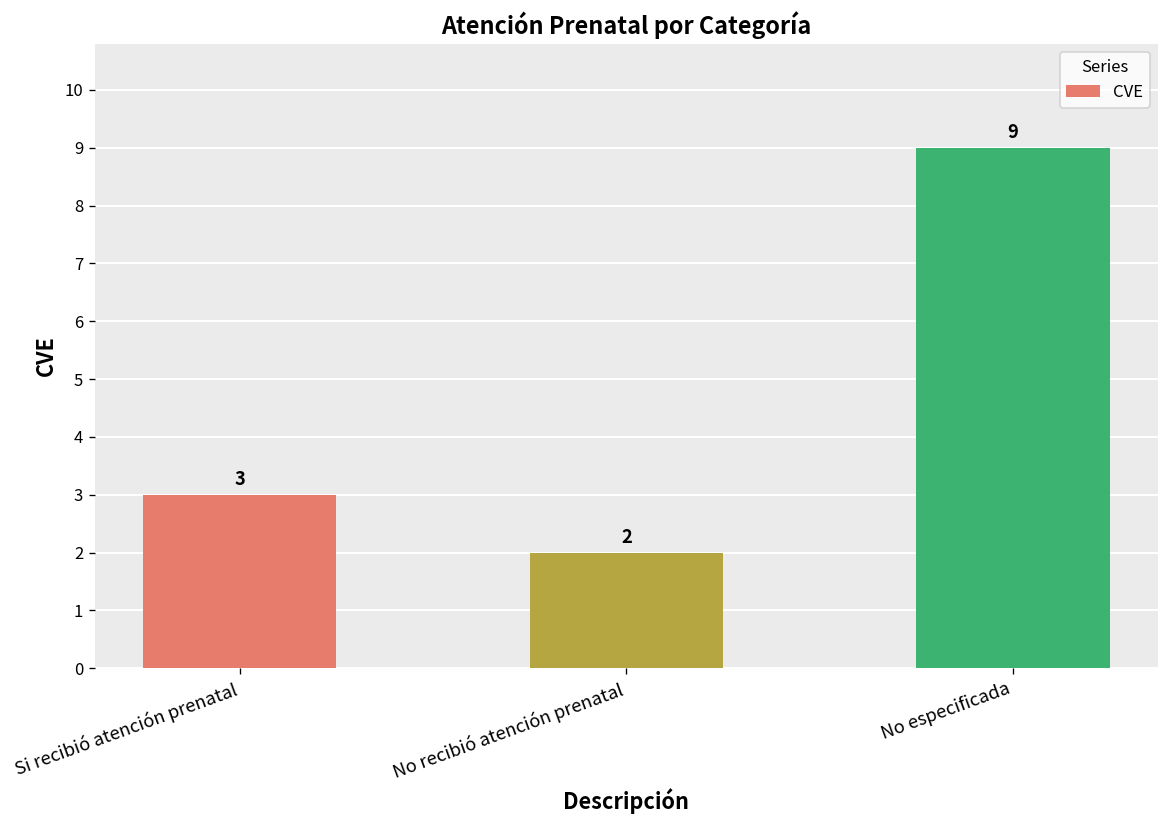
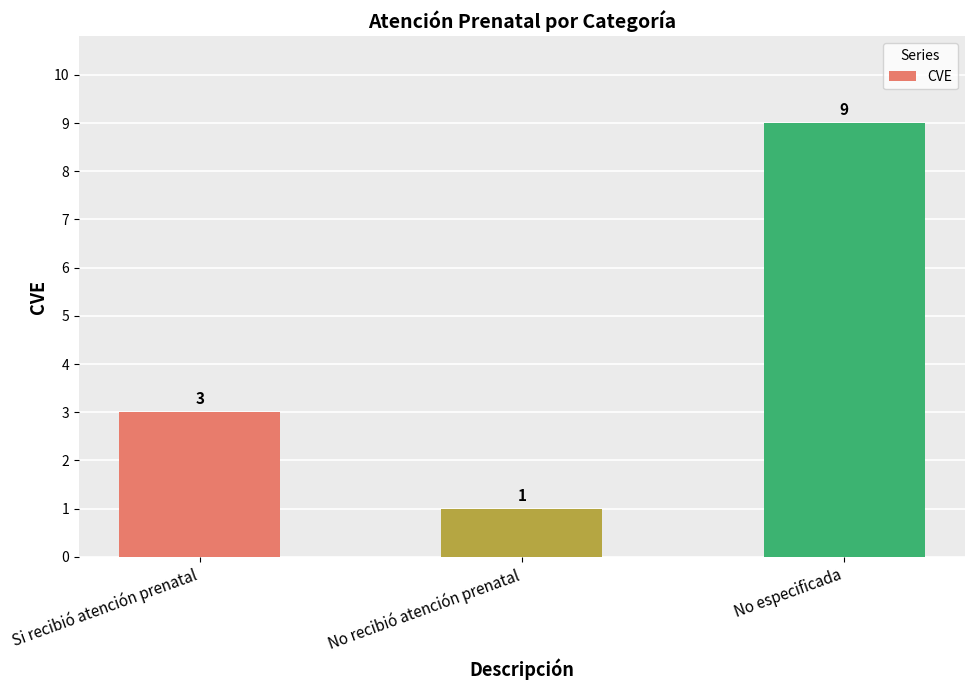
  {
    "Si recibió atención prenatal": 3,
-   "No recibió atención prenatal": 2,
+   "No recibió atención prenatal": 1,
    "No especificada": 9
  }
